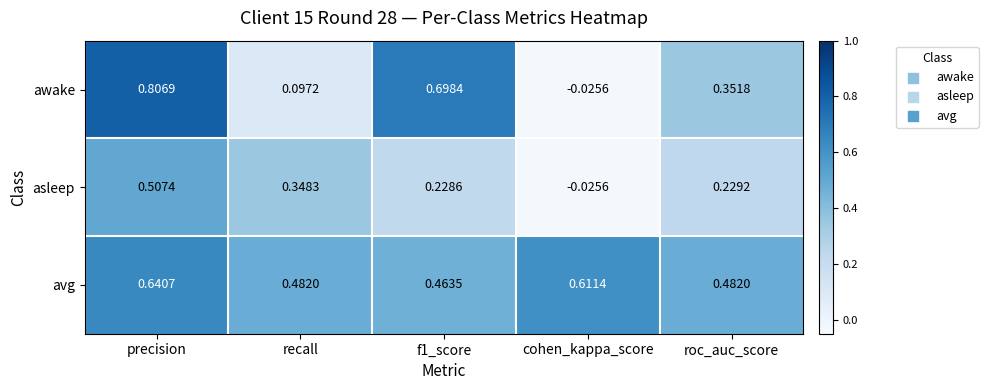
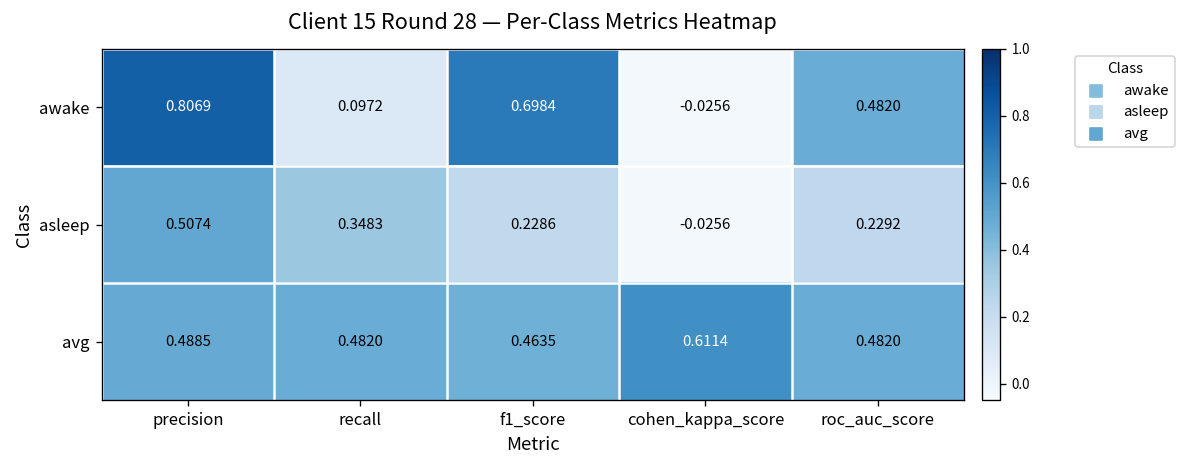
  {
    "awake": {
      "precision": 0.8069,
      "recall": 0.0972,
      "f1_score": 0.6984,
      "cohen_kappa_score": -0.0256,
-     "roc_auc_score": 0.3518
+     "roc_auc_score": 0.4820
    },
    "asleep": {
      "precision": 0.5074,
      "recall": 0.3483,
      "f1_score": 0.2286,
      "cohen_kappa_score": -0.0256,
      "roc_auc_score": 0.2292
    },
    "avg": {
-     "precision": 0.6407,
+     "precision": 0.4885,
      "recall": 0.4820,
      "f1_score": 0.4635,
      "cohen_kappa_score": 0.6114,
      "roc_auc_score": 0.4820
    }
  }
